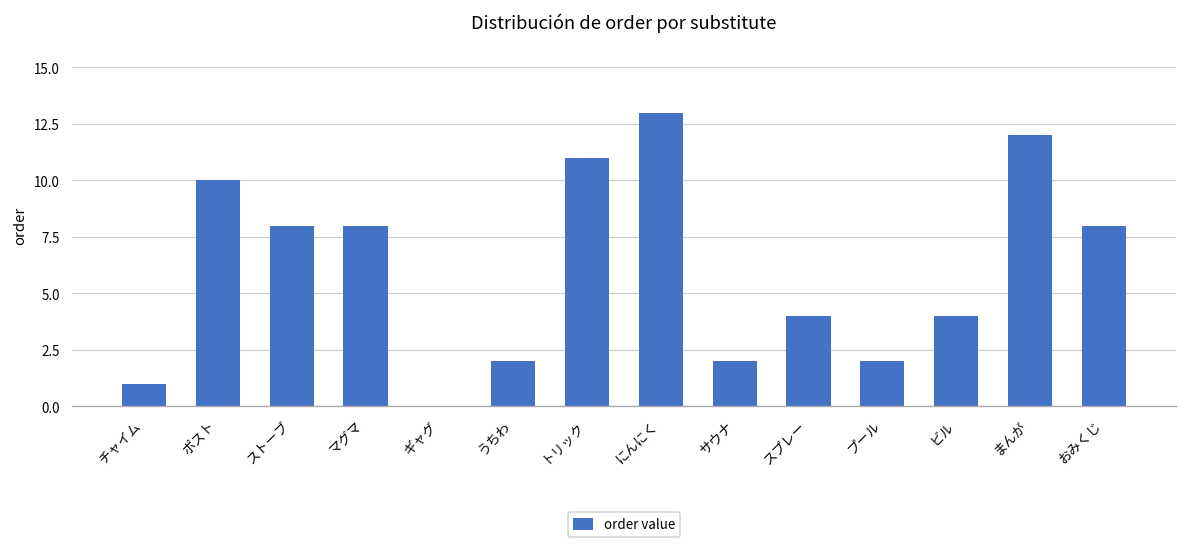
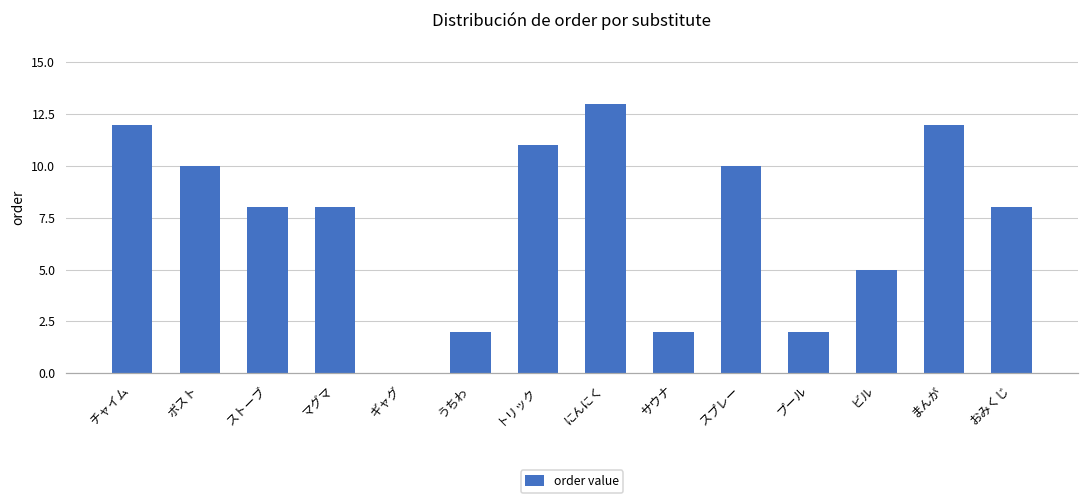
  {
-   "チャイム": 1,
+   "チャイム": 12,
    "ポスト": 10,
    "ストーブ": 8,
    "マグマ": 8,
    "ギャグ": 0,
    "うちわ": 2,
    "トリック": 11,
    "にんにく": 13,
    "サウナ": 2,
-   "スプレー": 4,
+   "スプレー": 10,
    "プール": 2,
-   "ビル": 4,
+   "ビル": 5,
    "まんが": 12,
    "おみくじ": 8
  }
